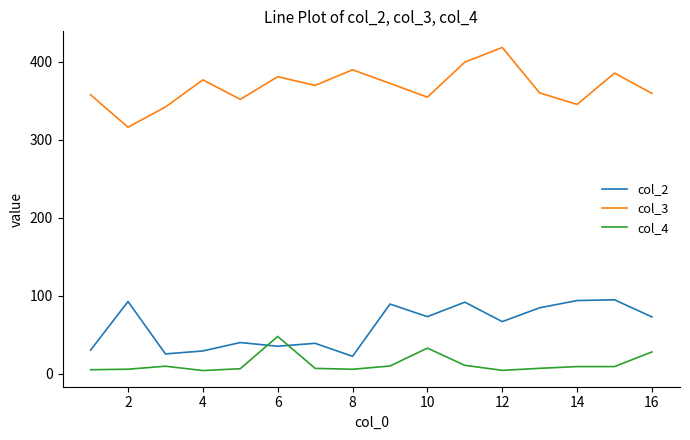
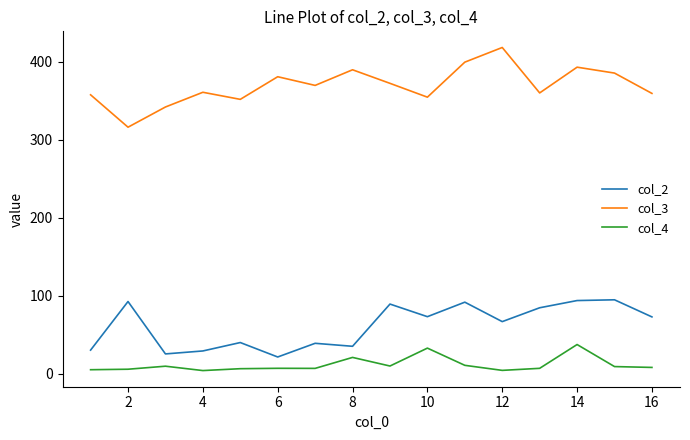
  {
    "col_2": {
      "2": 90,
      "4": 30,
-     "6": 40,
-     "8": 20,
+     "6": 20,
+     "8": 40,
      "10": 70,
      "12": 70,
      "14": 90,
      "16": 70
    },
    "col_3": {
      "2": 320,
-     "4": 380,
+     "4": 360,
      "6": 380,
      "8": 390,
      "10": 350,
      "12": 420,
-     "14": 350,
+     "14": 390,
      "16": 360
    },
    "col_4": {
      "2": 10,
      "4": 0,
-     "6": 50,
-     "8": 10,
+     "6": 10,
+     "8": 20,
      "10": 30,
      "12": 0,
-     "14": 10,
-     "16": 30
+     "14": 40,
+     "16": 10
    }
  }
